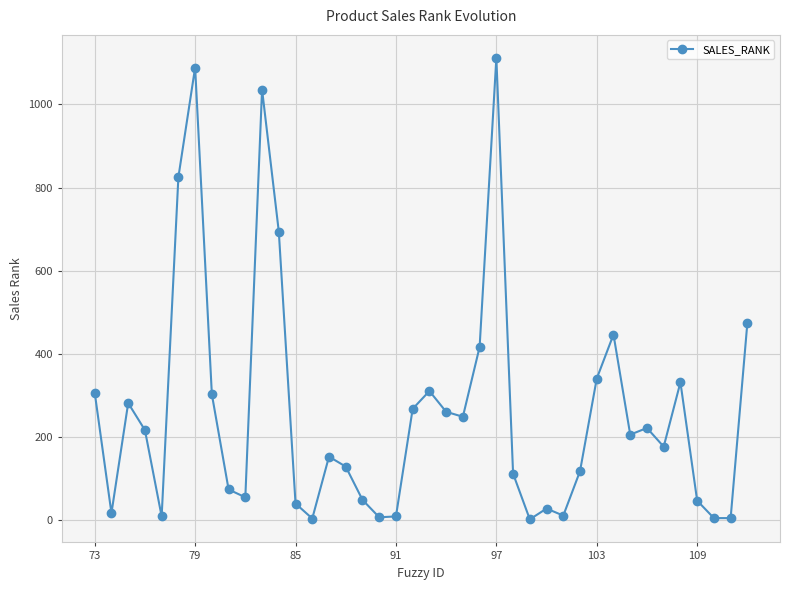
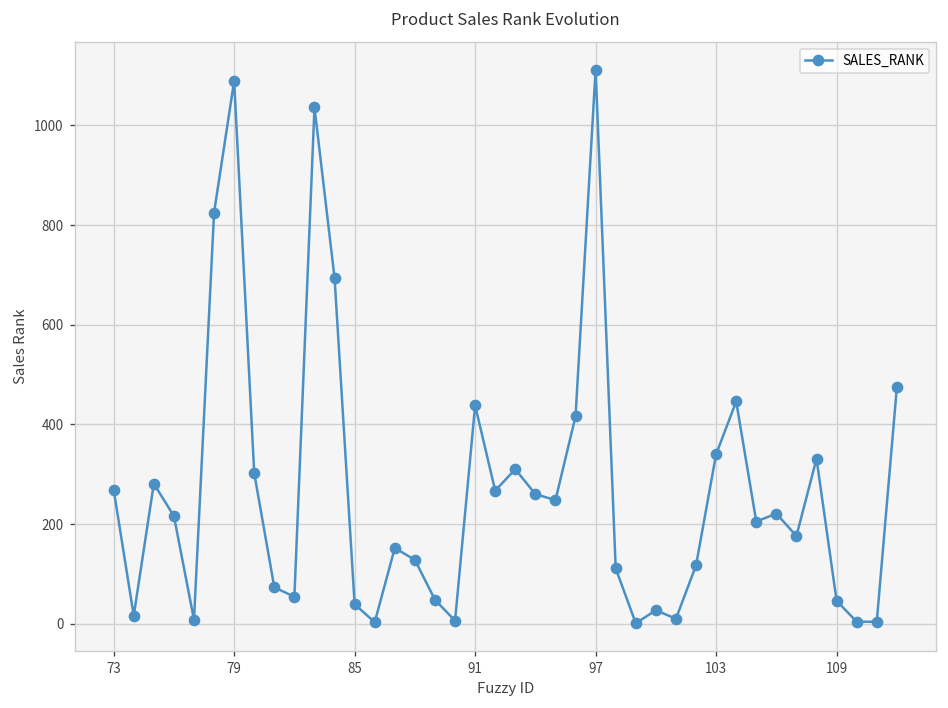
  {
-   "73": 310,
+   "73": 270,
    "79": 1090,
    "85": 40,
-   "91": 10,
+   "91": 440,
    "97": 1110,
    "103": 340,
    "109": 50
  }
